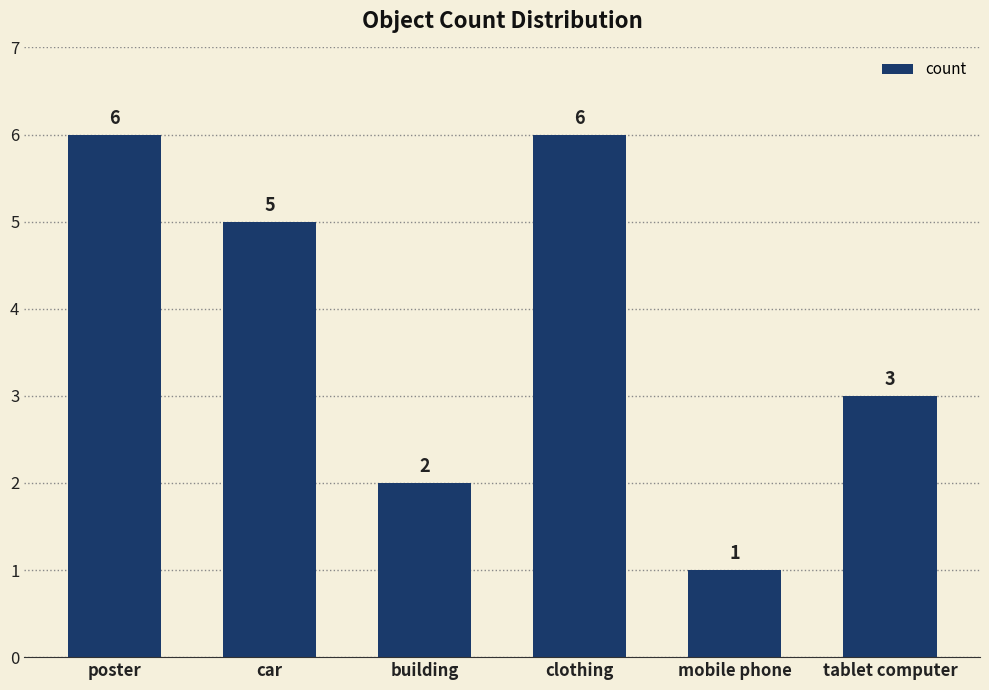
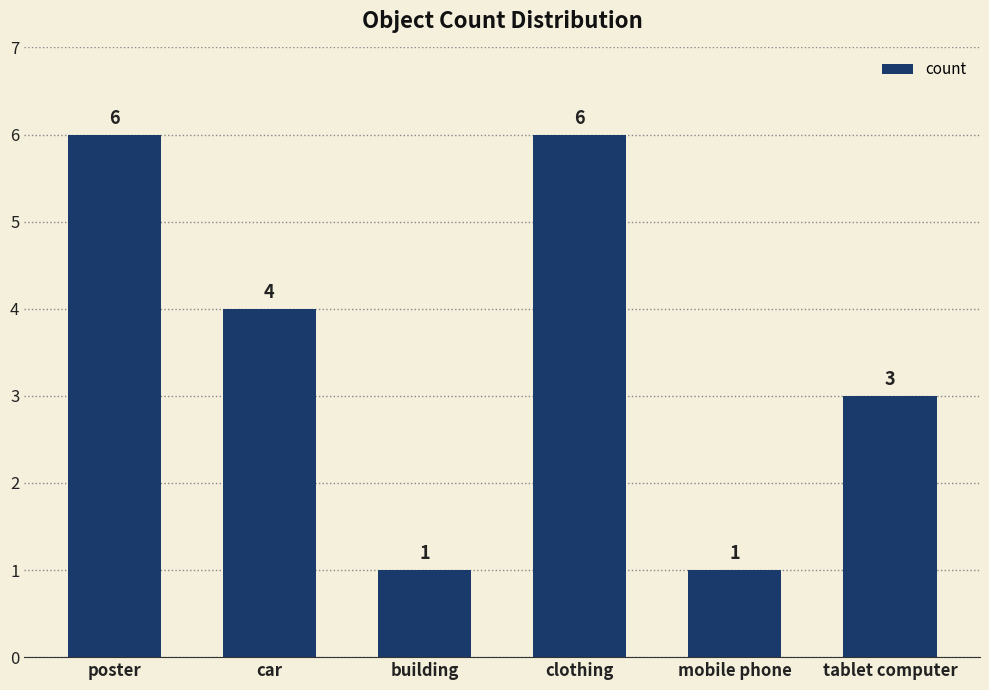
  {
    "poster": 6,
-   "car": 5,
-   "building": 2,
+   "car": 4,
+   "building": 1,
    "clothing": 6,
    "mobile phone": 1,
    "tablet computer": 3
  }
